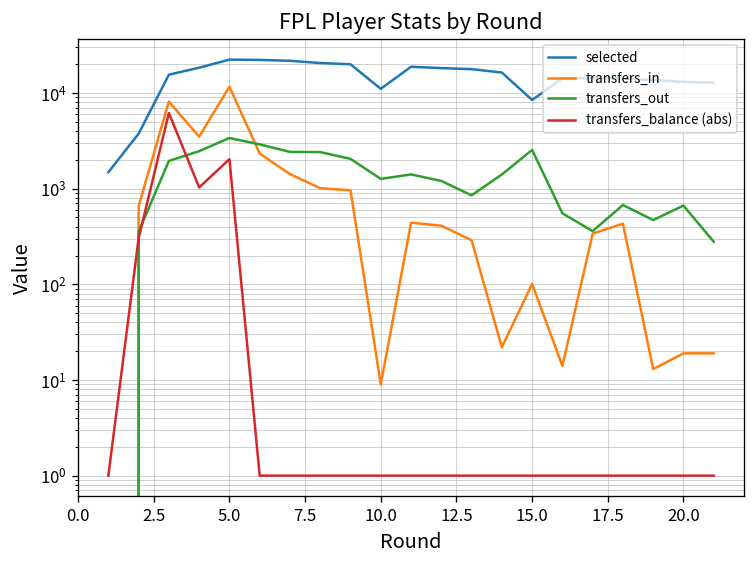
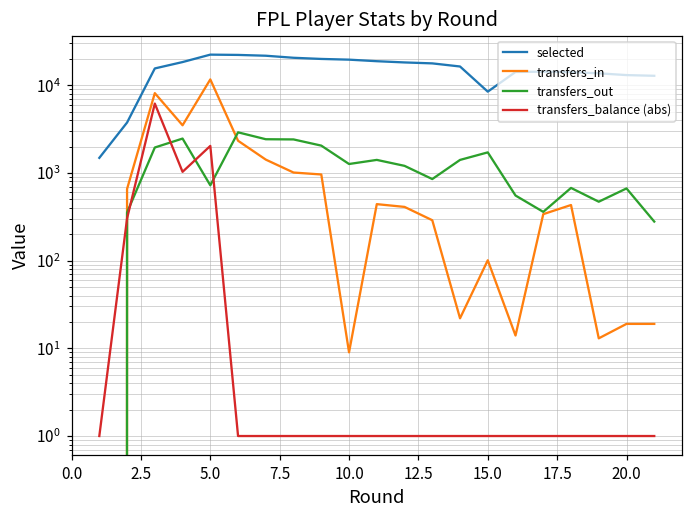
  {
    "selected": {
      "5.0": 22000,
-     "10.0": 11000,
+     "10.0": 20000,
      "15.0": 8000
    },
    "transfers_in": {
      "5.0": 12000,
      "10.0": 9,
      "15.0": 100,
      "20.0": 19
    },
    "transfers_out": {
-     "5.0": 3400,
+     "5.0": 700,
      "10.0": 1300,
-     "15.0": 2500,
+     "15.0": 1700,
      "20.0": 700
    },
    "transfers_balance (abs)": {
      "5.0": 2000,
      "10.0": 1,
      "15.0": 1,
      "20.0": 1
    }
  }
